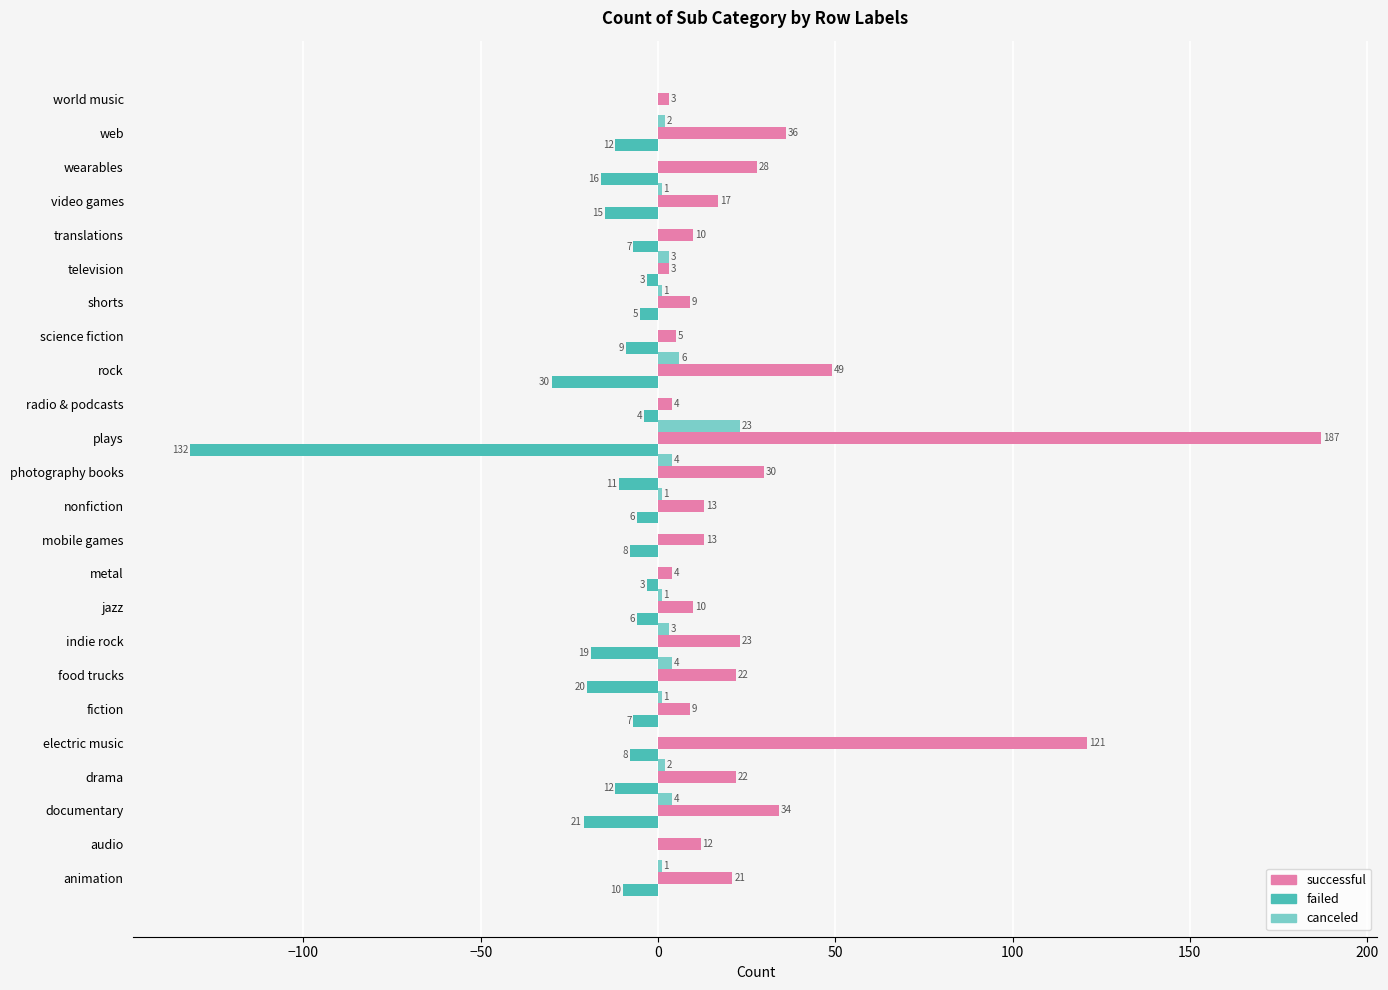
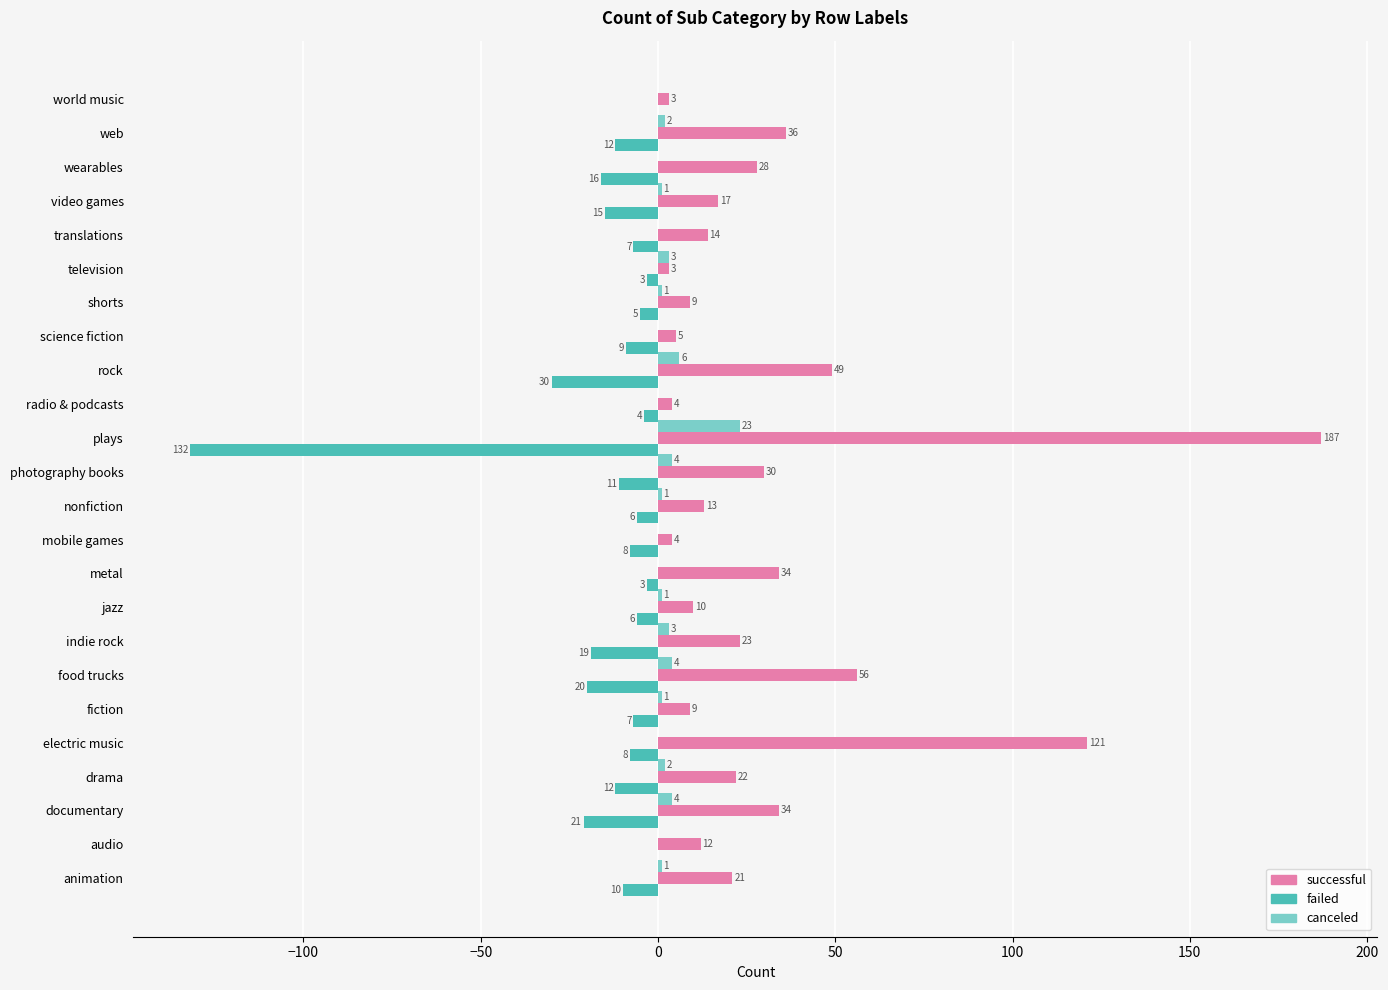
  {
    "successful": {
      "world music": 3,
      "web": 36,
      "wearables": 28,
      "video games": 17,
-     "translations": 10,
+     "translations": 14,
      "television": 3,
      "shorts": 9,
      "science fiction": 5,
      "rock": 49,
      "radio & podcasts": 4,
      "plays": 187,
      "photography books": 30,
      "nonfiction": 13,
-     "mobile games": 13,
-     "metal": 4,
+     "mobile games": 4,
+     "metal": 34,
      "jazz": 10,
      "indie rock": 23,
-     "food trucks": 22,
+     "food trucks": 56,
      "fiction": 9,
      "electric music": 121,
      "drama": 22,
      "documentary": 34,
      "audio": 12,
      "animation": 21
    }
  }
